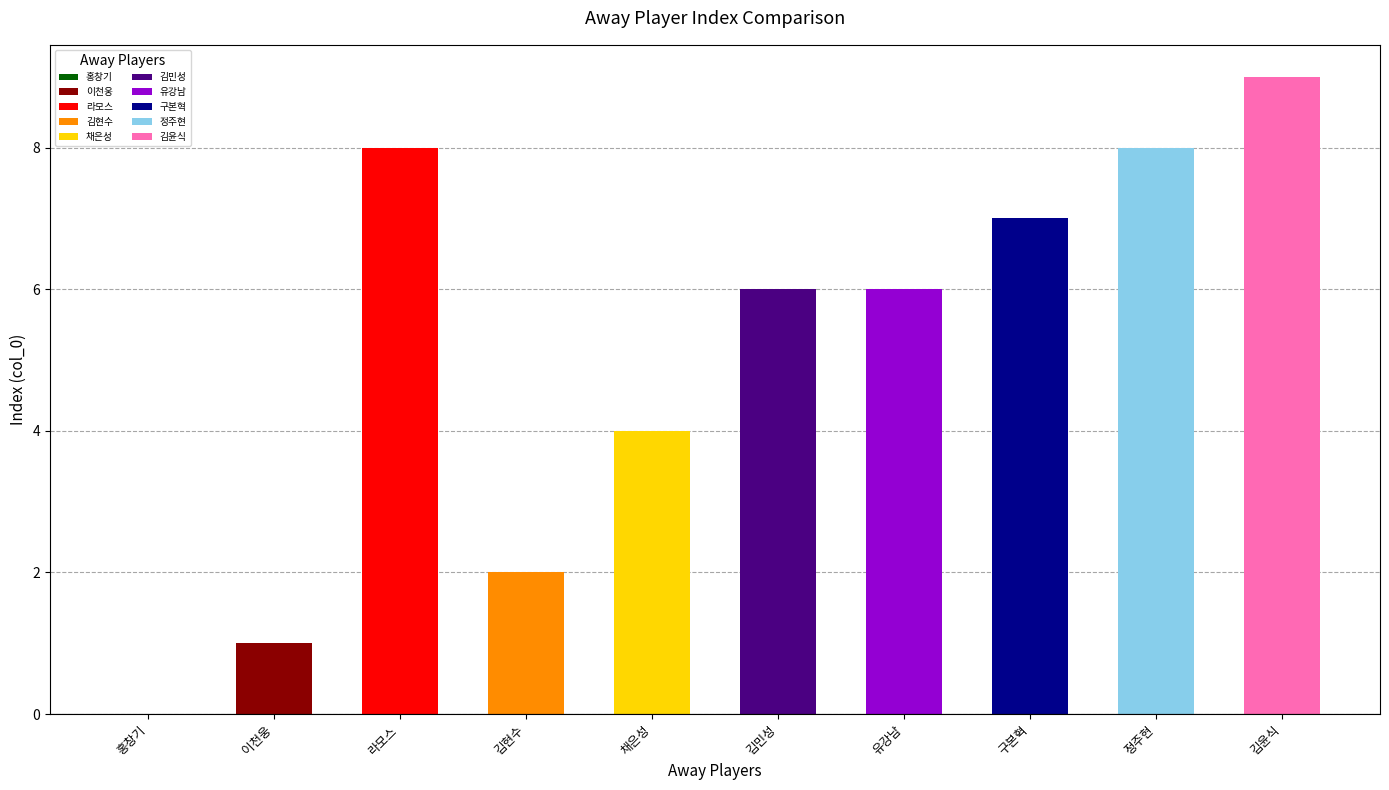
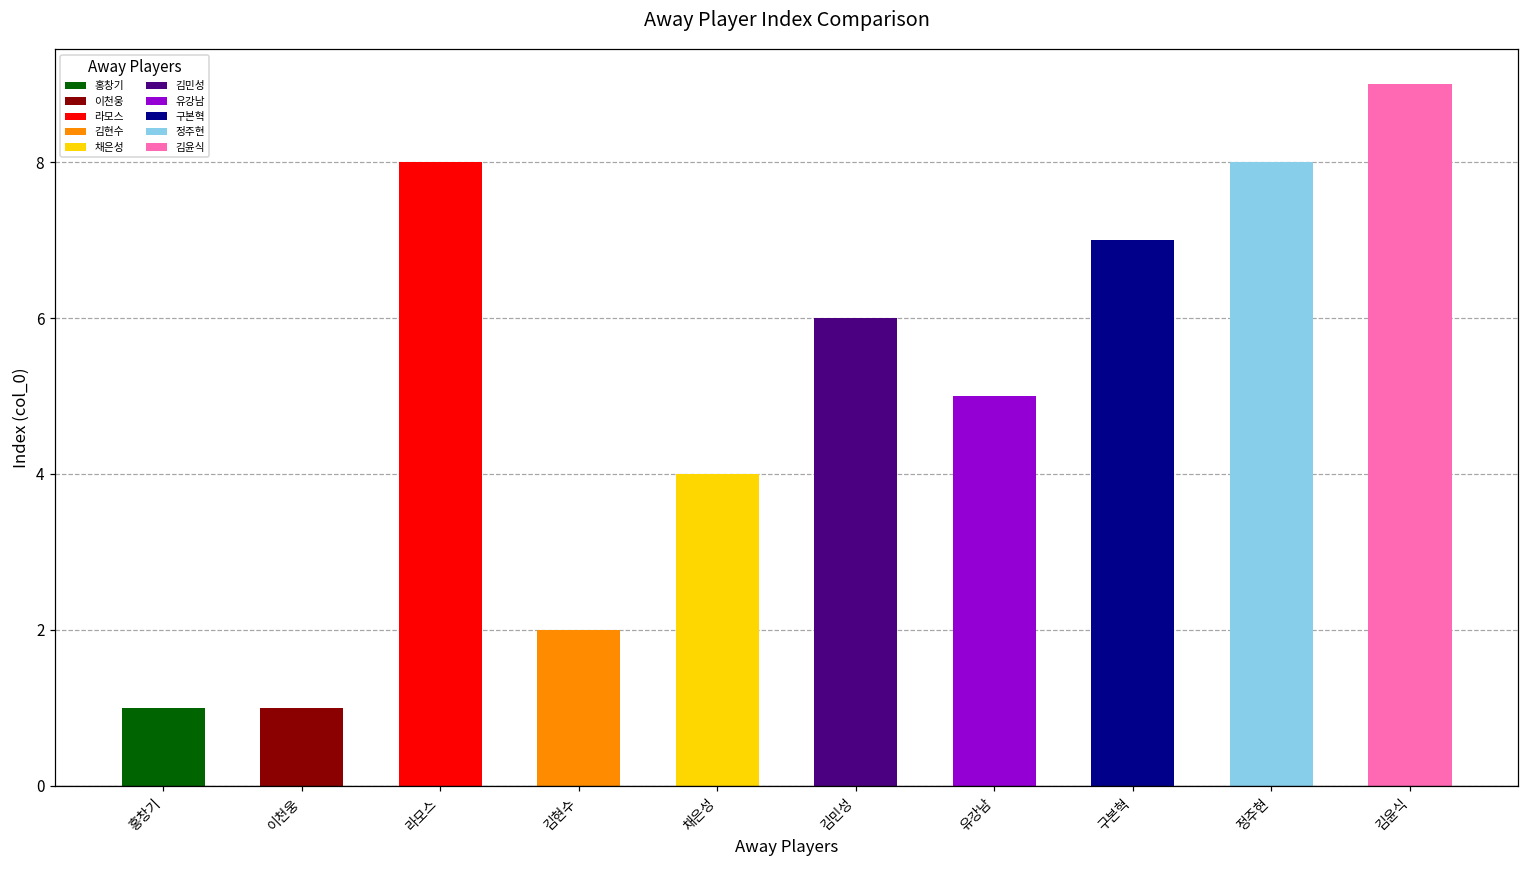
  {
-   "홍창기": 0,
+   "홍창기": 1,
    "이천웅": 1,
    "라모스": 8,
    "김현수": 2,
    "채은성": 4,
    "김민성": 6,
-   "유강남": 6,
+   "유강남": 5,
    "구본혁": 7,
    "정주현": 8,
    "김윤식": 9
  }
